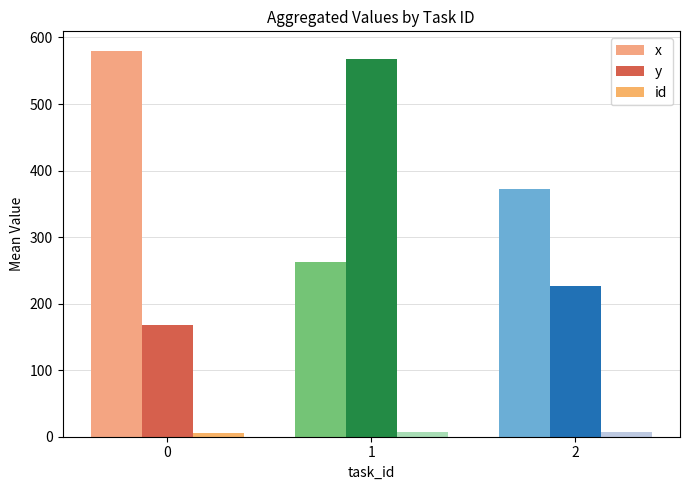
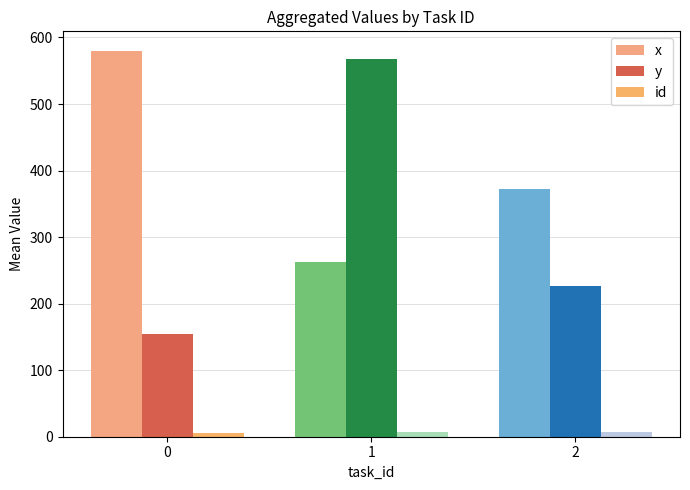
  {
    "y": {
-     "0": 170,
+     "0": 150,
      "1": 570,
      "2": 230
    }
  }
